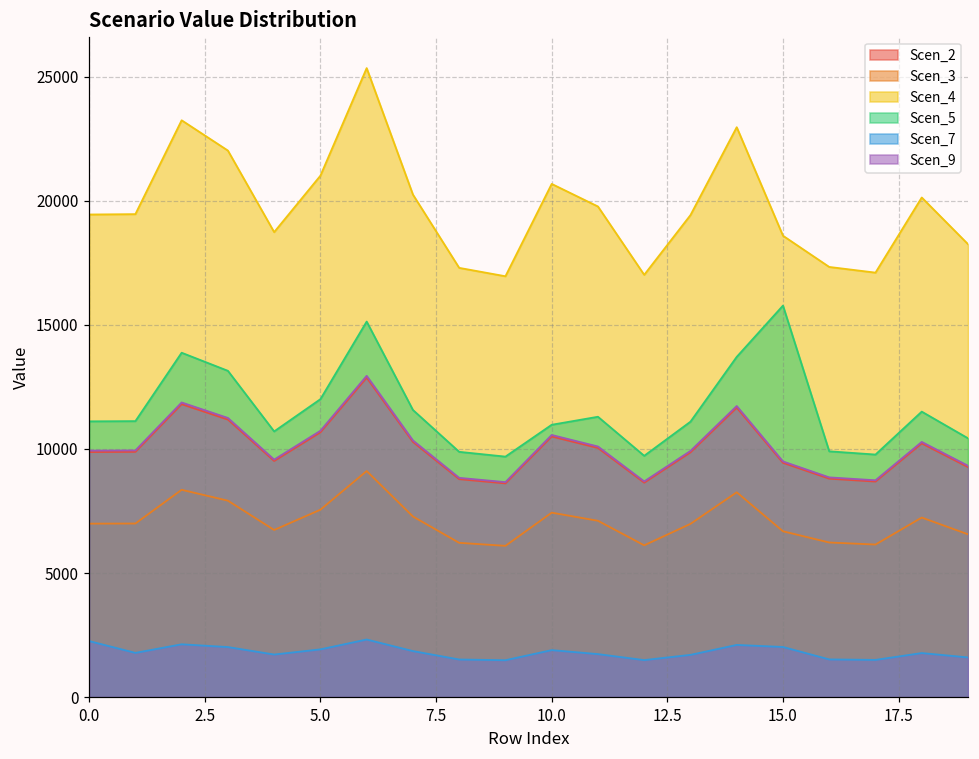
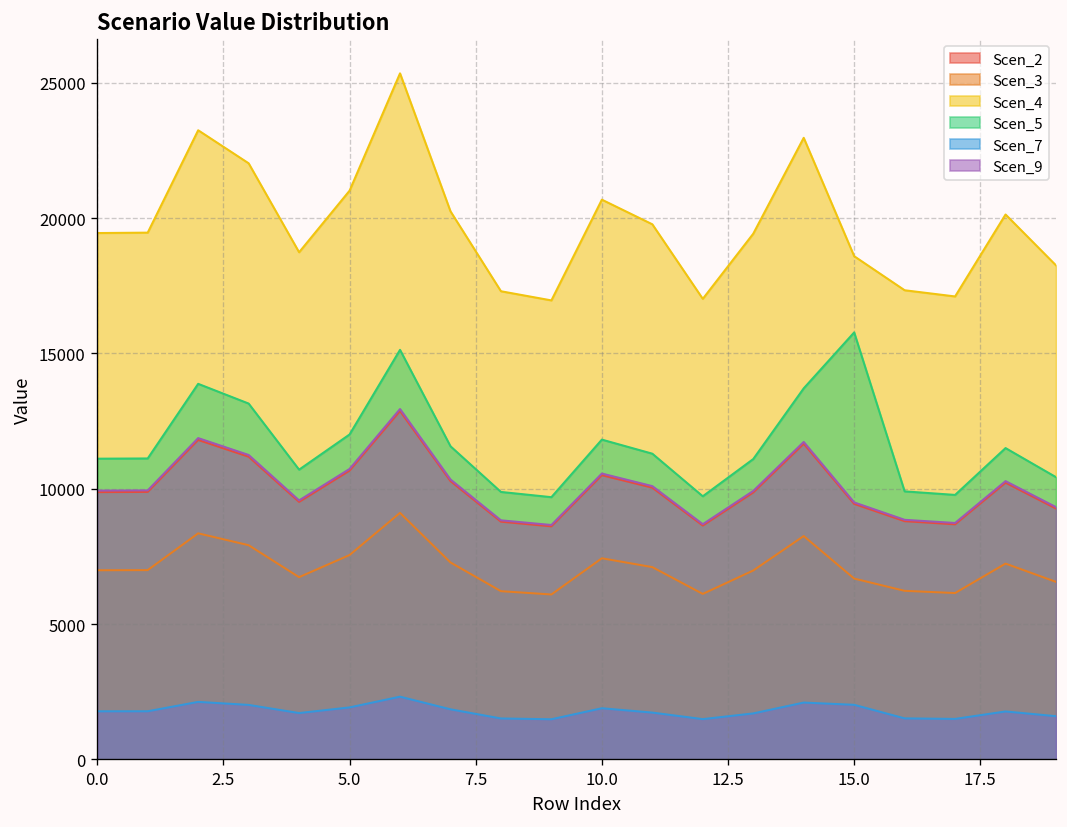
  {
    "Scen_4": {
      "0.0": 19400,
      "5.0": 21000,
      "10.0": 20700,
      "15.0": 18600
    },
    "Scen_5": {
      "0.0": 11100,
      "5.0": 12000,
-     "10.0": 11000,
+     "10.0": 11800,
      "15.0": 15800
    },
    "Scen_7": {
-     "0.0": 2300,
+     "0.0": 1800,
      "5.0": 1900,
      "10.0": 1900,
      "15.0": 2000
    }
  }
